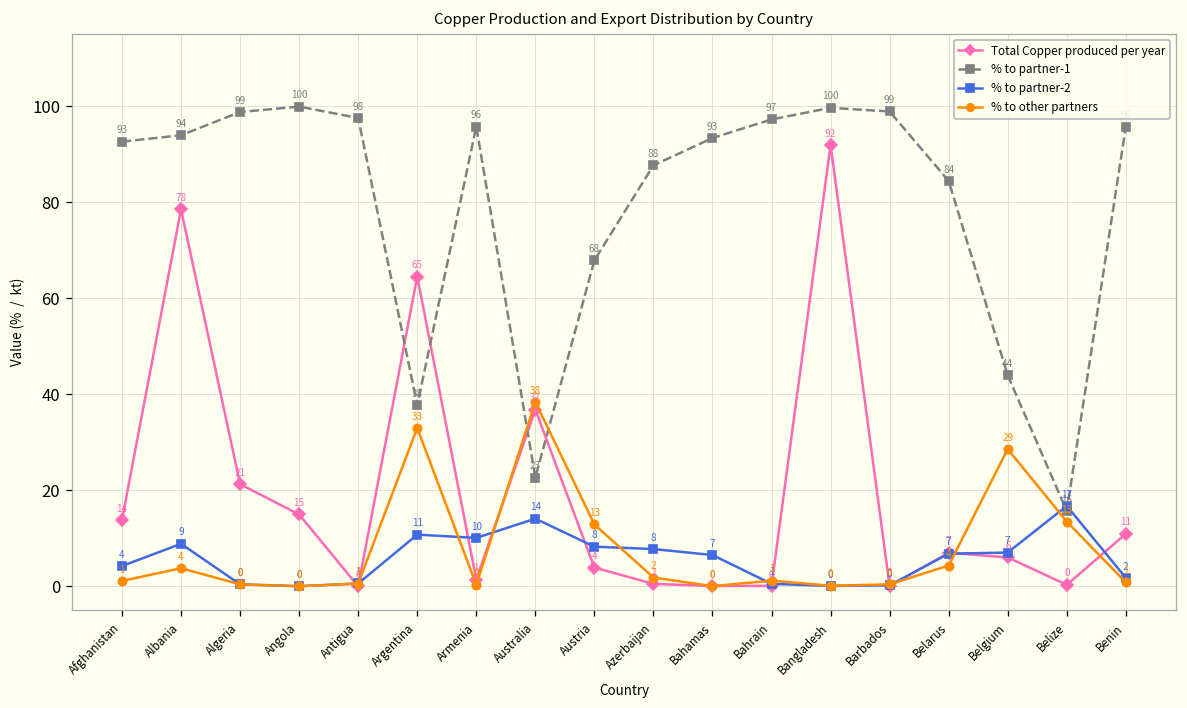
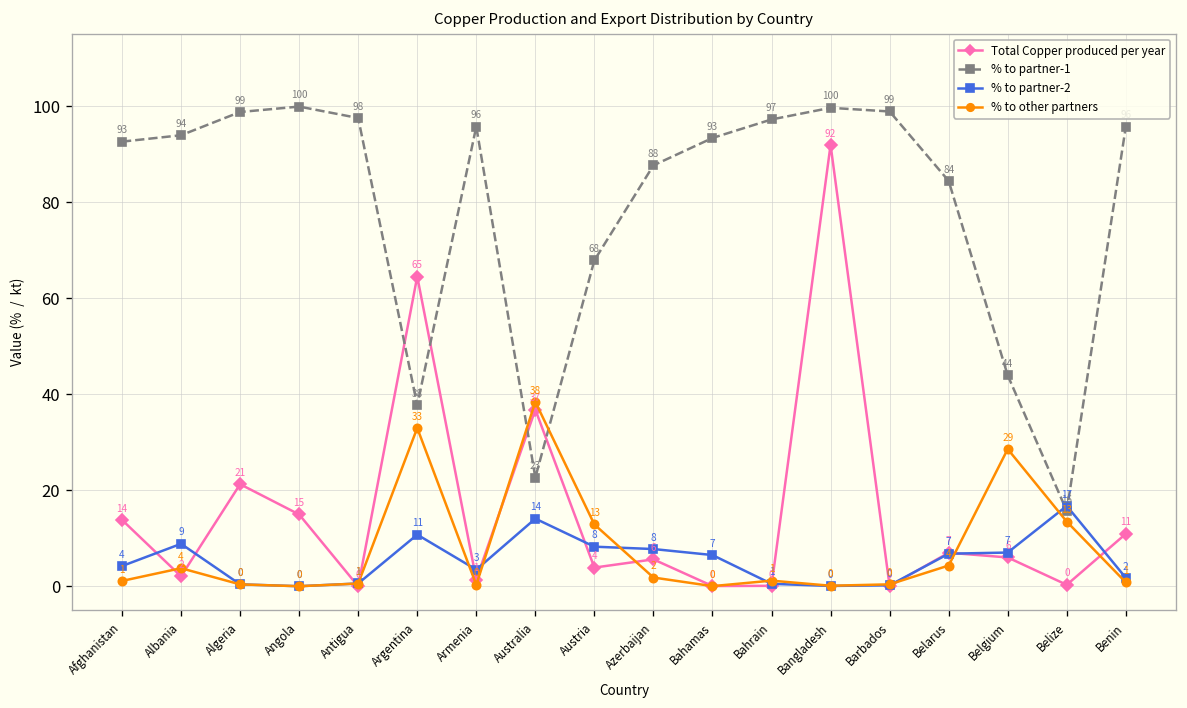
  {
    "Total Copper produced per year": {
      "Afghanistan": 14,
-     "Albania": 78,
+     "Albania": 2,
      "Algeria": 21,
      "Angola": 15,
      "Argentina": 65,
      "Austria": 4,
-     "Azerbaijan": 1,
+     "Azerbaijan": 6,
      "Bangladesh": 92,
      "Belize": 0,
      "Benin": 11
    },
    "% to partner-1": {
      "Afghanistan": 93,
      "Albania": 94,
      "Algeria": 99,
      "Angola": 100,
      "Antigua": 98,
      "Argentina": 38,
      "Armenia": 96,
      "Australia": 23,
      "Austria": 68,
      "Azerbaijan": 88,
      "Bahamas": 93,
      "Bahrain": 97,
      "Bangladesh": 100,
      "Barbados": 99,
      "Belarus": 84,
      "Belgium": 44
    },
    "% to partner-2": {
      "Afghanistan": 4,
      "Albania": 9,
      "Argentina": 11,
-     "Armenia": 10,
+     "Armenia": 3,
      "Australia": 14,
      "Austria": 8,
      "Azerbaijan": 8,
      "Bahamas": 7
    },
    "% to other partners": {
      "Albania": 4,
      "Argentina": 33,
      "Austria": 13,
      "Belgium": 29
    }
  }
